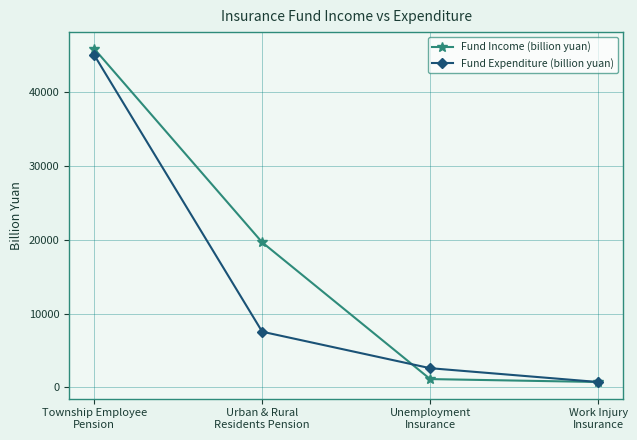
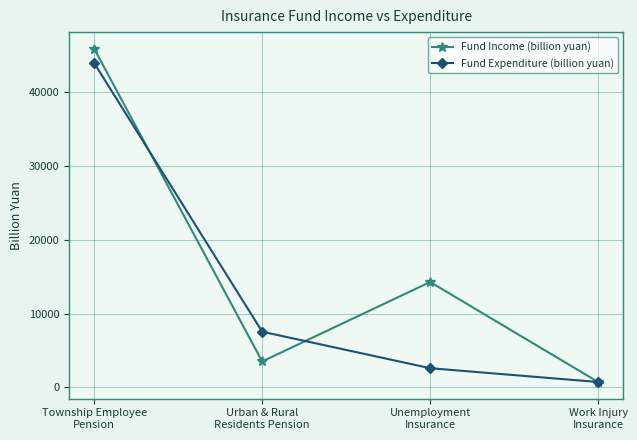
  {
    "Fund Income (billion yuan)": {
      "Township Employee Pension": 46000,
-     "Urban & Rural Residents Pension": 20000,
-     "Unemployment Insurance": 1000
+     "Urban & Rural Residents Pension": 4000,
+     "Unemployment Insurance": 14000
    },
    "Fund Expenditure (billion yuan)": {
-     "Township Employee Pension": 45000,
+     "Township Employee Pension": 44000,
      "Urban & Rural Residents Pension": 8000,
      "Unemployment Insurance": 3000
    }
  }
